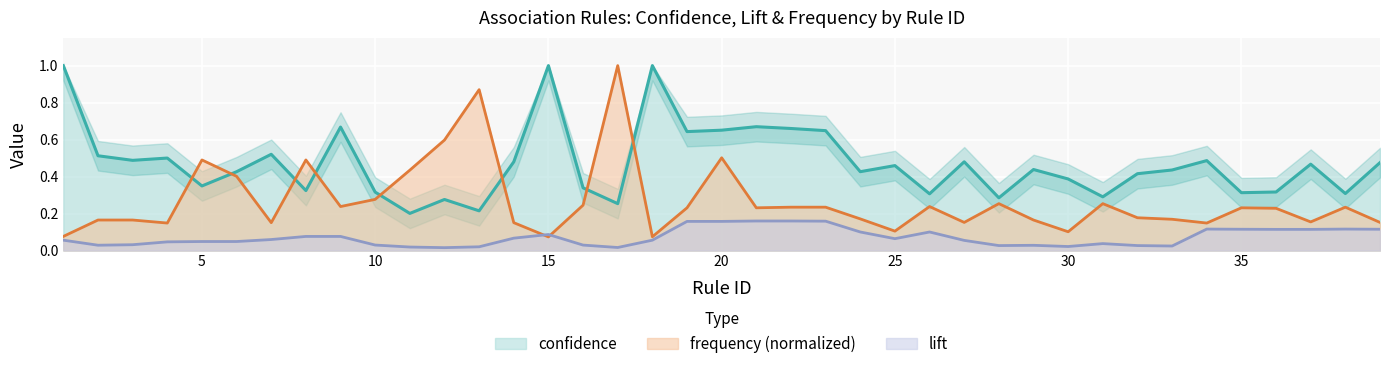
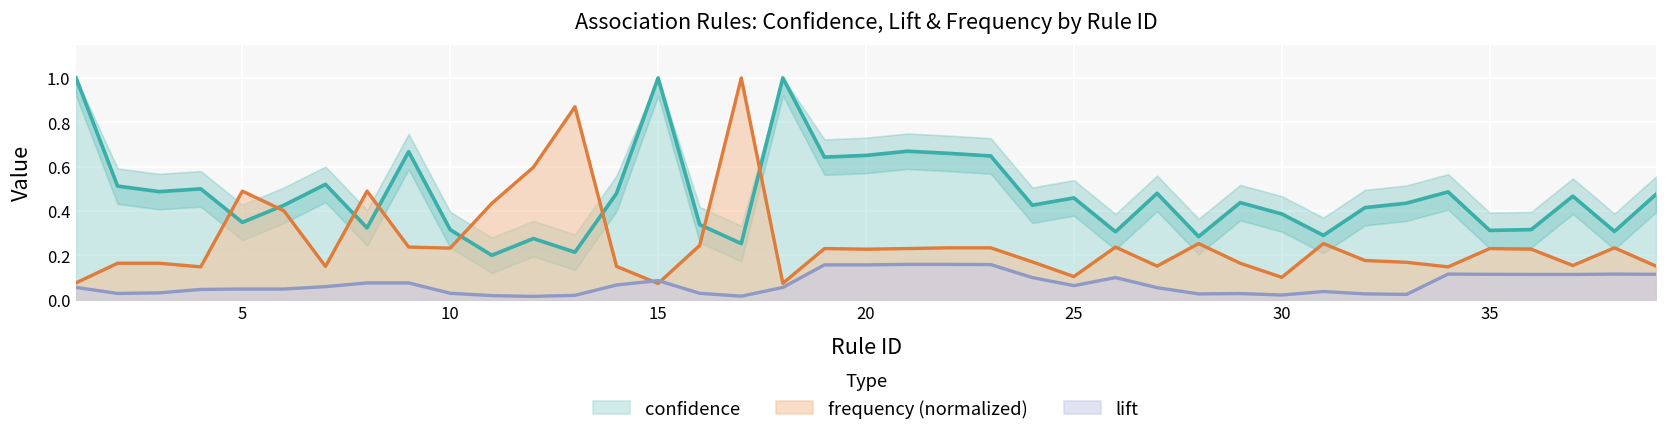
  {
    "frequency (normalized)": {
      "5": 0.49,
-     "10": 0.28,
-     "20": 0.50,
+     "10": 0.23,
+     "20": 0.23,
      "25": 0.10,
      "30": 0.10,
      "35": 0.23
    }
  }
